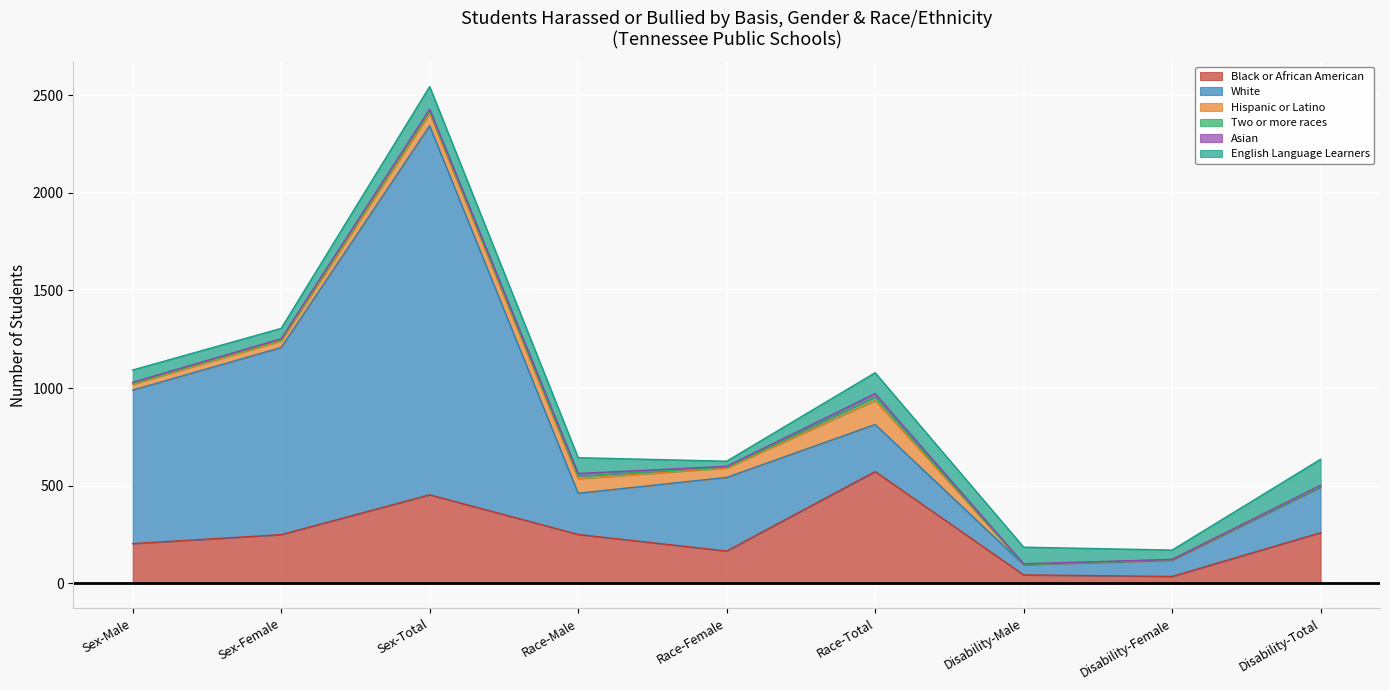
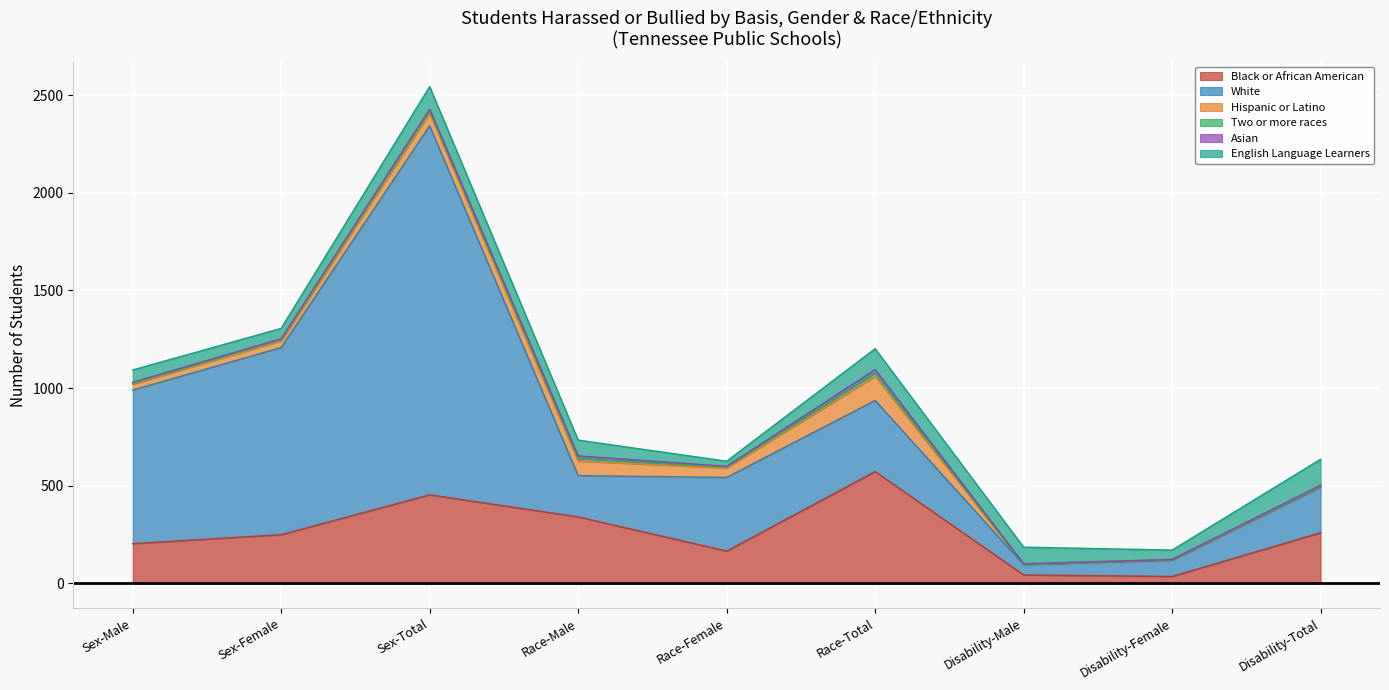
  {
    "Black or African American": {
      "Sex-Male": 200,
      "Sex-Female": 250,
      "Sex-Total": 450,
-     "Race-Male": 250,
+     "Race-Male": 340,
      "Race-Female": 170,
      "Race-Total": 570,
      "Disability-Male": 40,
      "Disability-Female": 40,
      "Disability-Total": 260
    },
    "White": {
      "Sex-Male": 790,
      "Sex-Female": 960,
      "Sex-Total": 1890,
      "Race-Male": 210,
      "Race-Female": 380,
-     "Race-Total": 240
+     "Race-Total": 360
    },
    "Hispanic or Latino": {
      "Race-Total": 120
    },
    "Asian": {
      "Race-Male": 10,
      "Race-Total": 20
    }
  }
